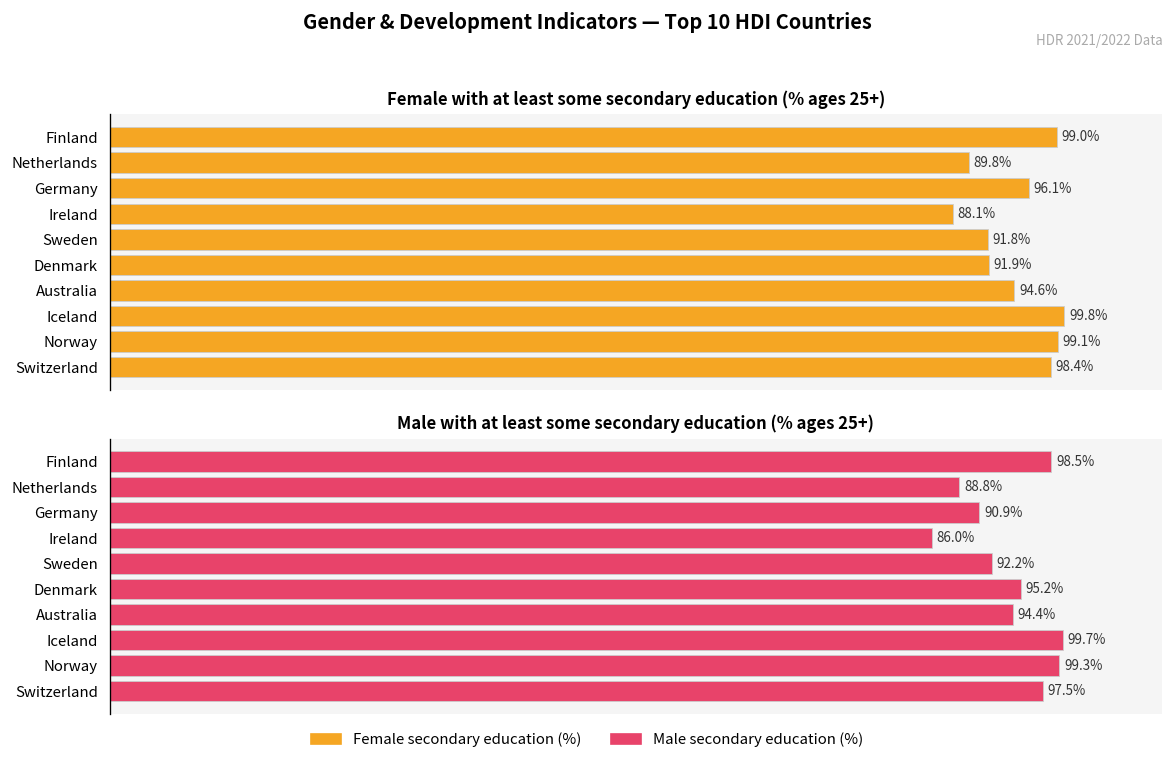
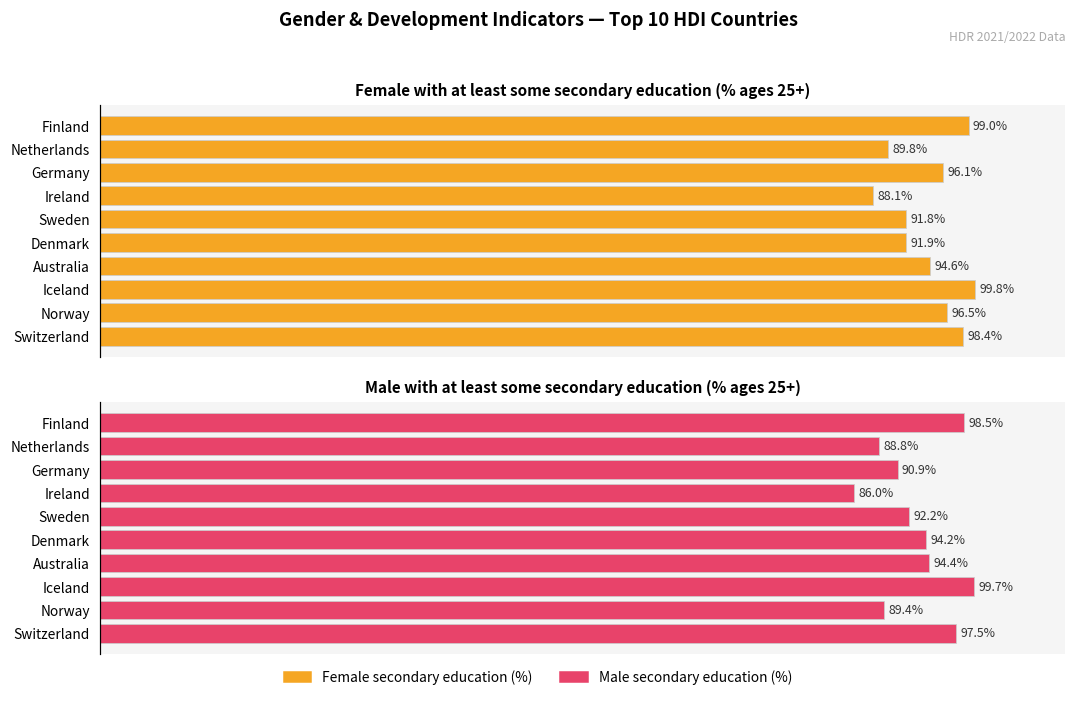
  {
    "Female with at least some secondary education (% ages 25+)": {
      "Finland": "99.0%",
      "Netherlands": "89.8%",
      "Germany": "96.1%",
      "Ireland": "88.1%",
      "Sweden": "91.8%",
      "Denmark": "91.9%",
      "Australia": "94.6%",
      "Iceland": "99.8%",
-     "Norway": "99.1%",
+     "Norway": "96.5%",
      "Switzerland": "98.4%"
    },
    "Male with at least some secondary education (% ages 25+)": {
      "Finland": "98.5%",
      "Netherlands": "88.8%",
      "Germany": "90.9%",
      "Ireland": "86.0%",
      "Sweden": "92.2%",
-     "Denmark": "95.2%",
+     "Denmark": "94.2%",
      "Australia": "94.4%",
      "Iceland": "99.7%",
-     "Norway": "99.3%",
+     "Norway": "89.4%",
      "Switzerland": "97.5%"
    }
  }
